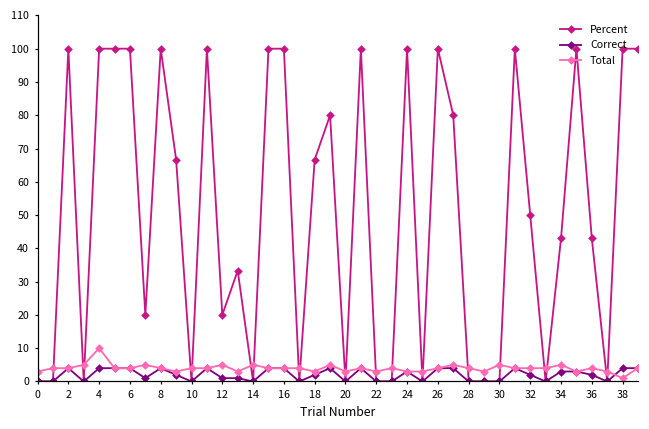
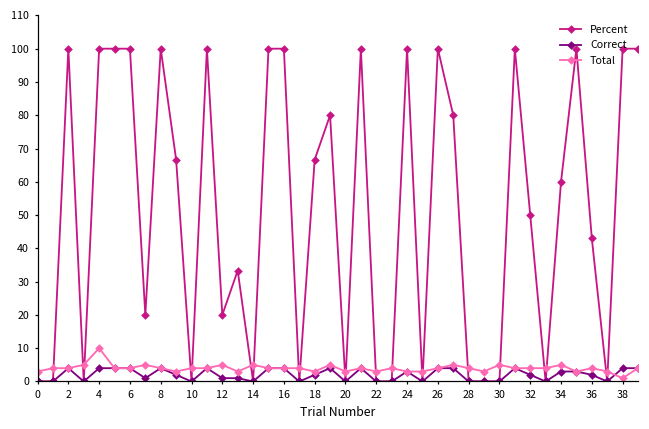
  {
    "Percent": {
      "2": 100,
      "4": 100,
      "6": 100,
      "8": 100,
      "12": 20,
      "16": 100,
      "18": 67,
      "24": 100,
      "26": 100,
      "32": 50,
-     "34": 43,
+     "34": 60,
      "36": 43,
      "38": 100
    },
    "Correct": {
      "4": 4,
      "12": 1,
      "18": 2,
      "32": 2,
      "34": 3,
      "36": 2,
      "38": 4
    },
    "Total": {
      "0": 3,
      "4": 10,
      "10": 4,
      "12": 5,
      "14": 5,
      "18": 3,
      "20": 3,
      "22": 3,
      "28": 4,
      "30": 5,
      "32": 4,
      "34": 5,
      "36": 4,
      "38": 1
    }
  }
